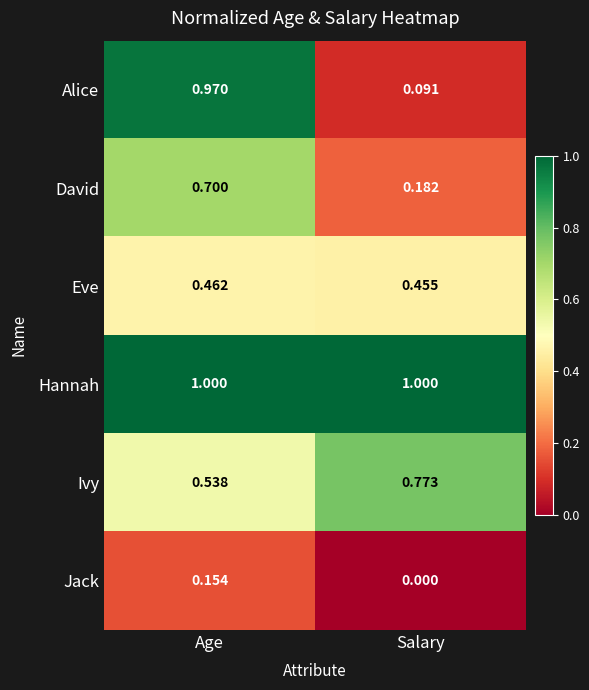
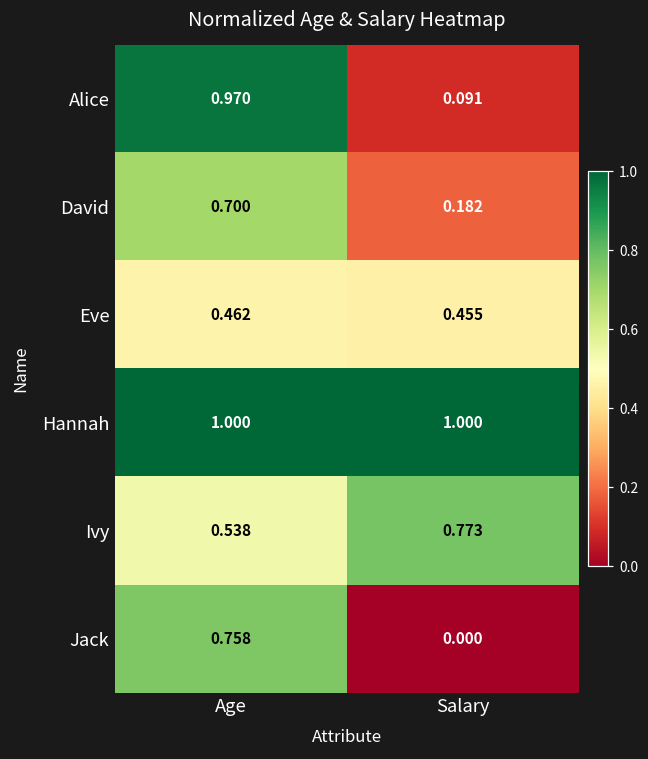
  {
    "Alice": {
      "Age": 0.970,
      "Salary": 0.091
    },
    "David": {
      "Age": 0.700,
      "Salary": 0.182
    },
    "Eve": {
      "Age": 0.462,
      "Salary": 0.455
    },
    "Hannah": {
      "Age": 1.000,
      "Salary": 1.000
    },
    "Ivy": {
      "Age": 0.538,
      "Salary": 0.773
    },
    "Jack": {
-     "Age": 0.154,
+     "Age": 0.758,
      "Salary": 0.000
    }
  }
